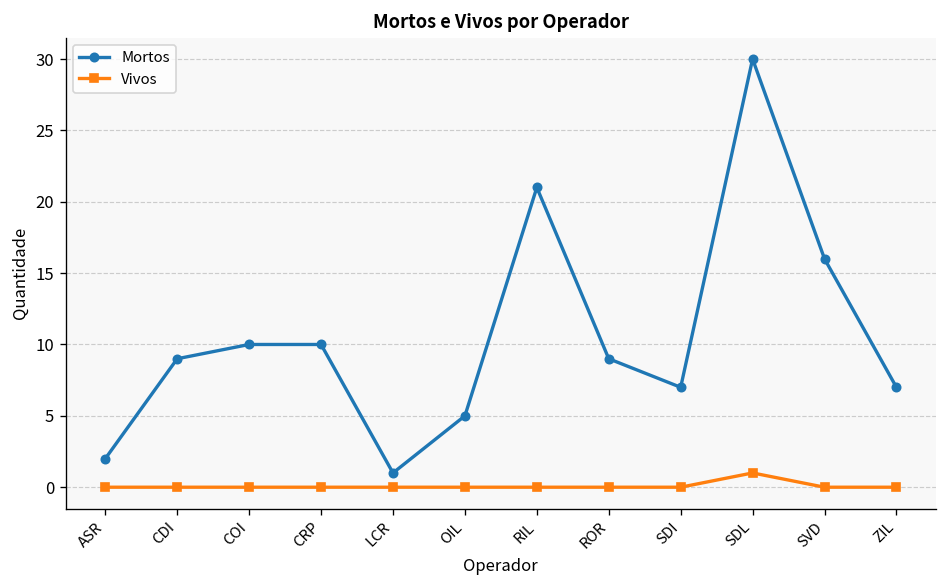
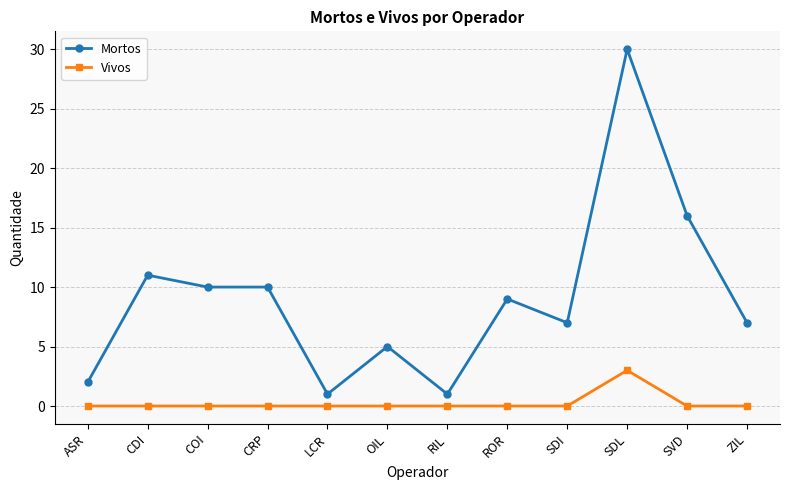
  {
    "Mortos": {
      "ASR": 2,
-     "CDI": 9,
+     "CDI": 11,
      "COI": 10,
      "CRP": 10,
      "LCR": 1,
      "OIL": 5,
-     "RIL": 21,
+     "RIL": 1,
      "ROR": 9,
      "SDI": 7,
      "SDL": 30,
      "SVD": 16,
      "ZIL": 7
    },
    "Vivos": {
      "ASR": 0,
      "CDI": 0,
      "COI": 0,
      "CRP": 0,
      "LCR": 0,
      "OIL": 0,
      "RIL": 0,
      "ROR": 0,
      "SDI": 0,
-     "SDL": 1,
+     "SDL": 3,
      "SVD": 0,
      "ZIL": 0
    }
  }
